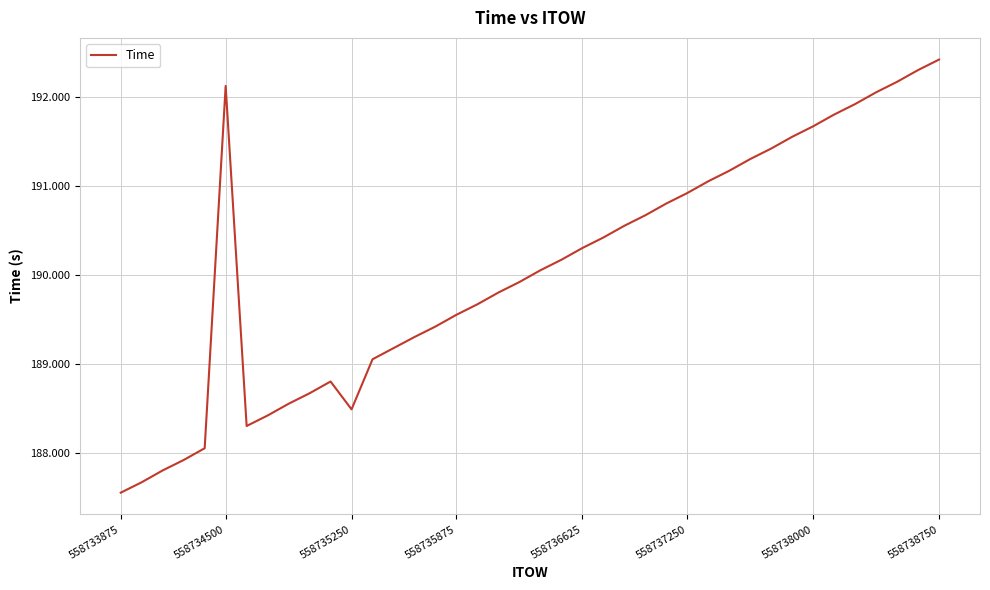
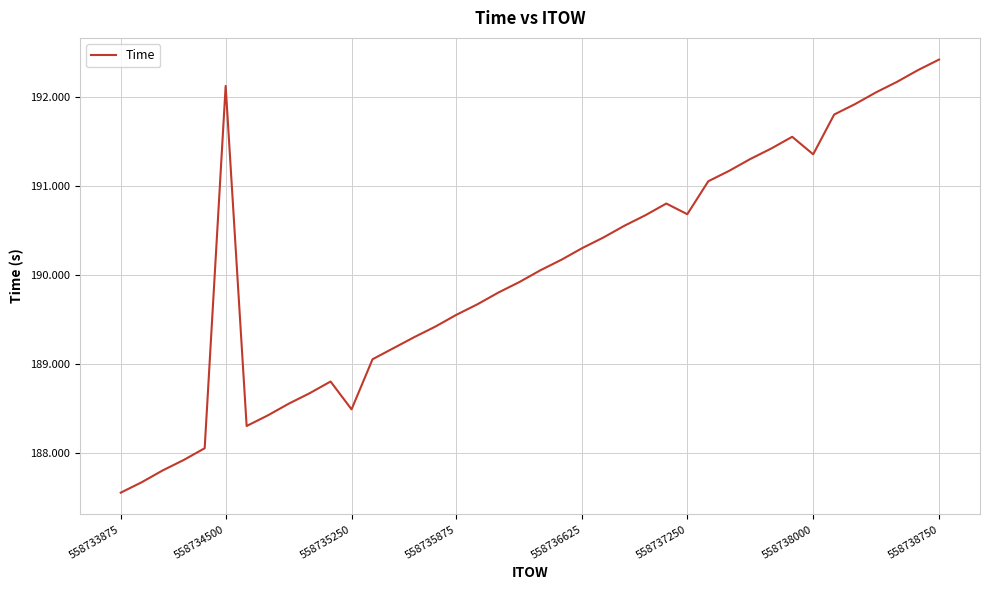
  {
    "558733875": 187.5,
    "558734500": 192.1,
    "558735250": 188.5,
    "558735875": 189.5,
    "558736625": 190.3,
-   "558737250": 190.9,
-   "558738000": 191.7,
+   "558737250": 190.7,
+   "558738000": 191.4,
    "558738750": 192.4
  }
